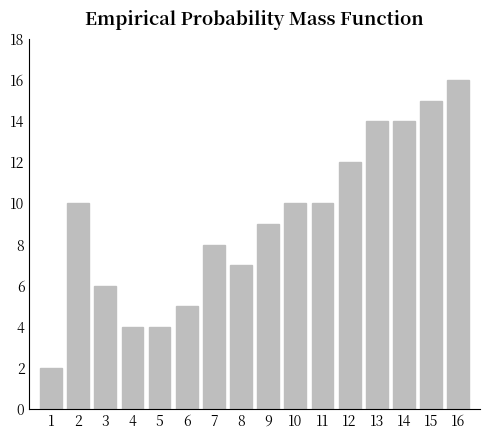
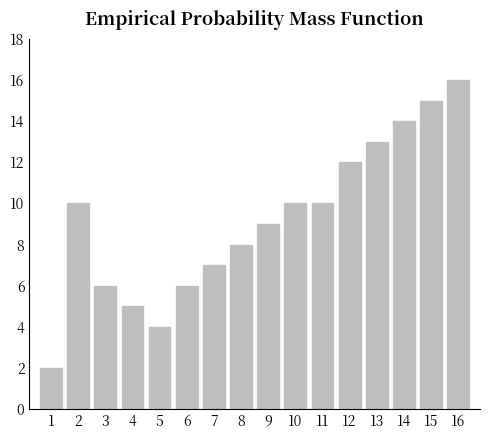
  {
    "1": 2,
    "2": 10,
    "3": 6,
-   "4": 4,
+   "4": 5,
    "5": 4,
-   "6": 5,
-   "7": 8,
-   "8": 7,
+   "6": 6,
+   "7": 7,
+   "8": 8,
    "9": 9,
    "10": 10,
    "11": 10,
    "12": 12,
-   "13": 14,
+   "13": 13,
    "14": 14,
    "15": 15,
    "16": 16
  }
